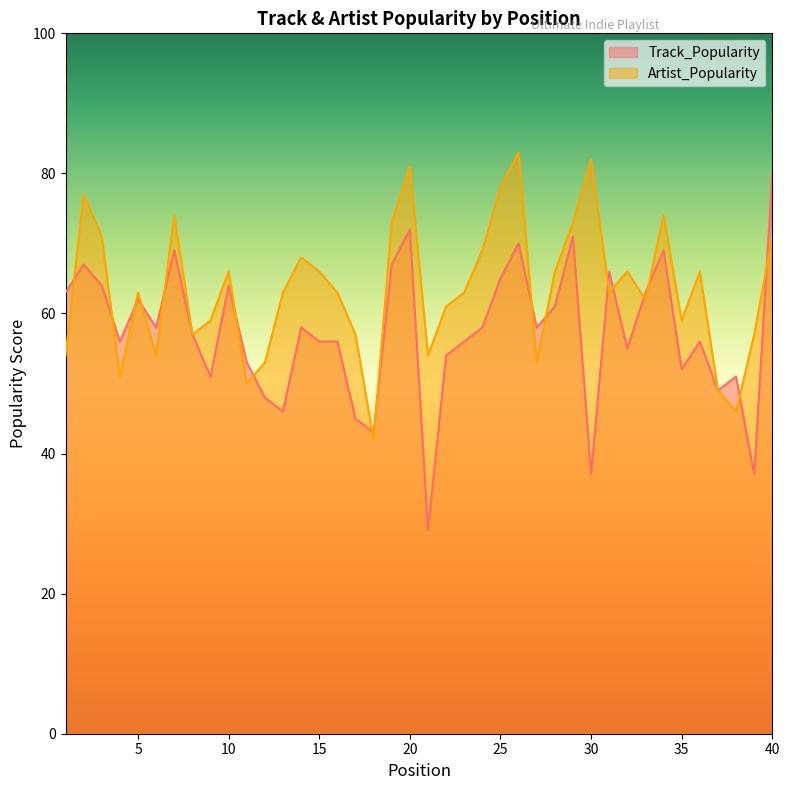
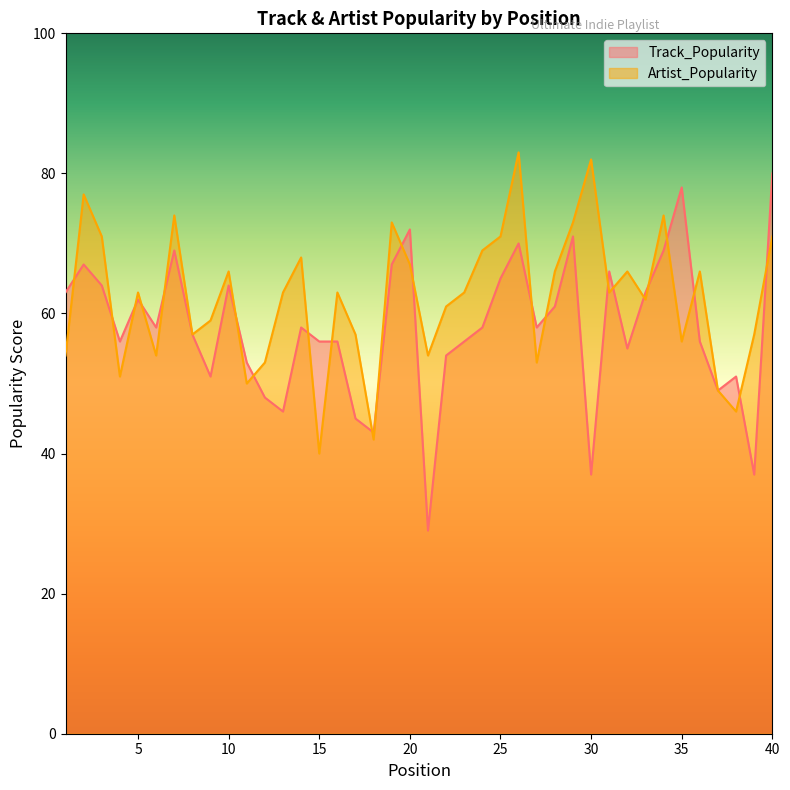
  {
    "Track_Popularity": {
      "5": 62,
      "10": 64,
      "15": 56,
      "20": 72,
      "25": 65,
      "30": 37,
-     "35": 52,
+     "35": 78,
      "40": 80
    },
    "Artist_Popularity": {
      "5": 63,
      "10": 66,
-     "15": 66,
-     "20": 81,
-     "25": 78,
+     "15": 40,
+     "20": 67,
+     "25": 71,
      "30": 82,
-     "35": 59,
+     "35": 56,
      "40": 71
    }
  }
